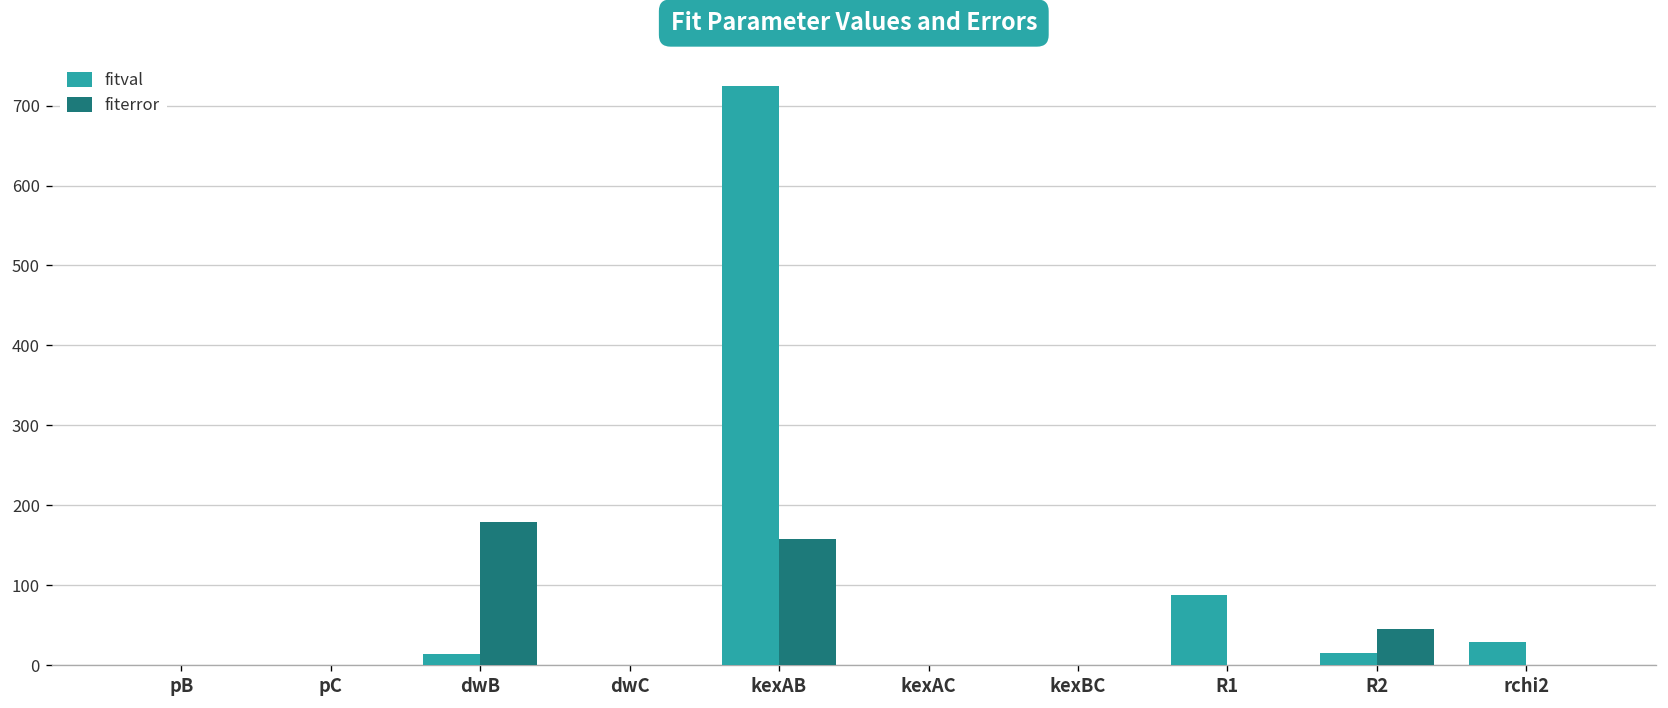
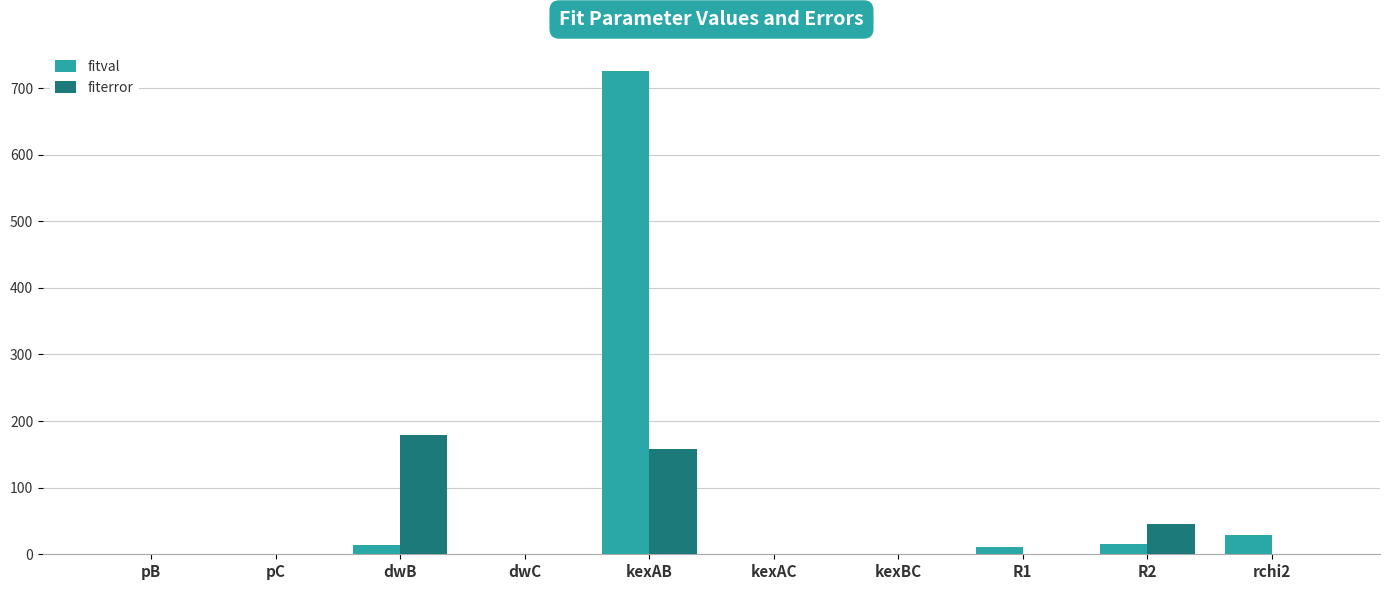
  {
    "fitval": {
      "pC": 0,
      "dwB": 10,
      "dwC": 0,
      "kexAB": 720,
      "kexAC": 0,
      "kexBC": 0,
-     "R1": 90,
+     "R1": 10,
      "R2": 20,
      "rchi2": 30
    },
    "fiterror": {
      "pB": 0,
      "pC": 0,
      "dwB": 180,
      "dwC": 0,
      "kexAB": 160,
      "kexAC": 0,
      "kexBC": 0,
      "R2": 50,
      "rchi2": 0
    }
  }
